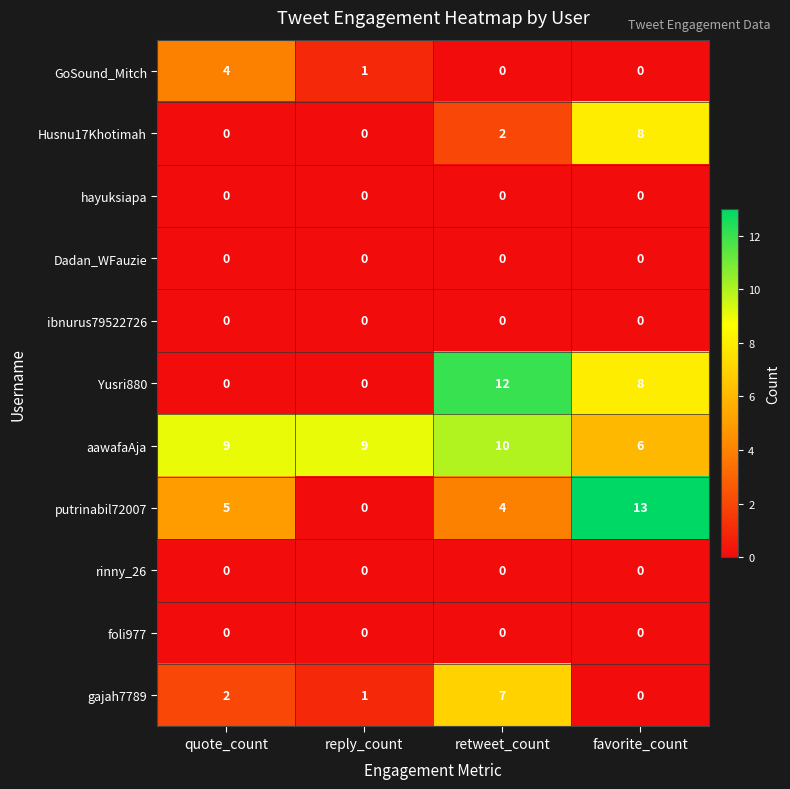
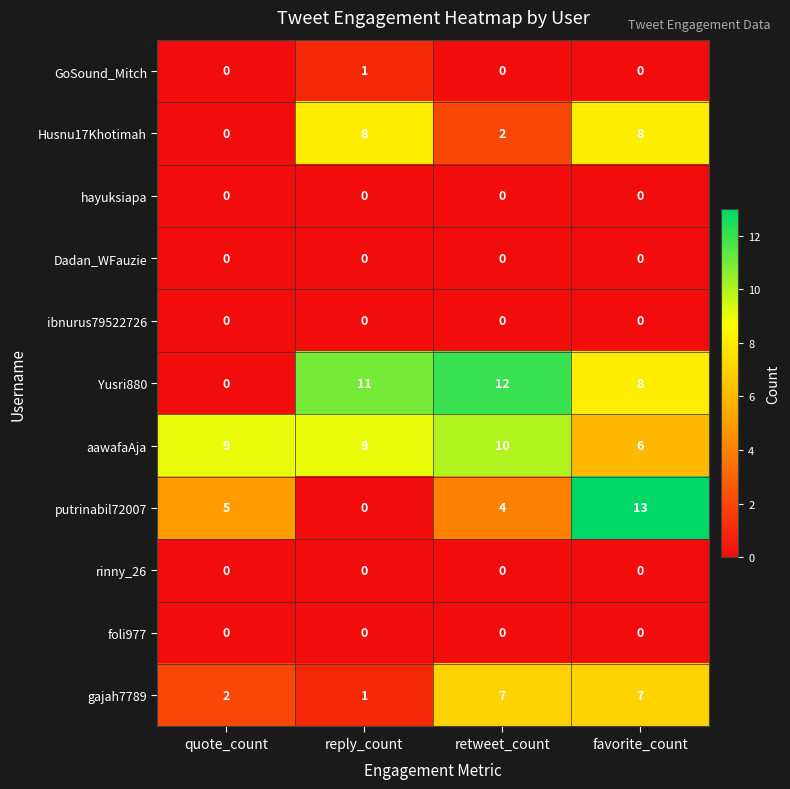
  {
    "GoSound_Mitch": {
-     "quote_count": 4,
+     "quote_count": 0,
      "reply_count": 1,
      "retweet_count": 0,
      "favorite_count": 0
    },
    "Husnu17Khotimah": {
      "quote_count": 0,
-     "reply_count": 0,
+     "reply_count": 8,
      "retweet_count": 2,
      "favorite_count": 8
    },
    "hayuksiapa": {
      "quote_count": 0,
      "reply_count": 0,
      "retweet_count": 0,
      "favorite_count": 0
    },
    "Dadan_WFauzie": {
      "quote_count": 0,
      "reply_count": 0,
      "retweet_count": 0,
      "favorite_count": 0
    },
    "ibnurus79522726": {
      "quote_count": 0,
      "reply_count": 0,
      "retweet_count": 0,
      "favorite_count": 0
    },
    "Yusri880": {
      "quote_count": 0,
-     "reply_count": 0,
+     "reply_count": 11,
      "retweet_count": 12,
      "favorite_count": 8
    },
    "aawafaAja": {
      "quote_count": 9,
      "reply_count": 9,
      "retweet_count": 10,
      "favorite_count": 6
    },
    "putrinabil72007": {
      "quote_count": 5,
      "reply_count": 0,
      "retweet_count": 4,
      "favorite_count": 13
    },
    "rinny_26": {
      "quote_count": 0,
      "reply_count": 0,
      "retweet_count": 0,
      "favorite_count": 0
    },
    "foli977": {
      "quote_count": 0,
      "reply_count": 0,
      "retweet_count": 0,
      "favorite_count": 0
    },
    "gajah7789": {
      "quote_count": 2,
      "reply_count": 1,
      "retweet_count": 7,
-     "favorite_count": 0
+     "favorite_count": 7
    }
  }
